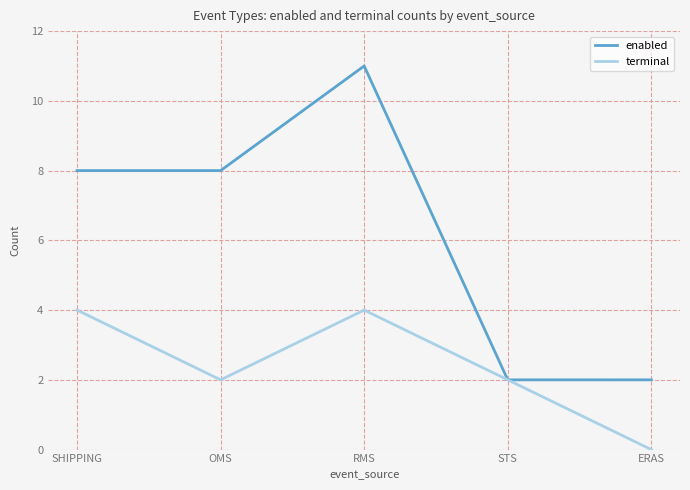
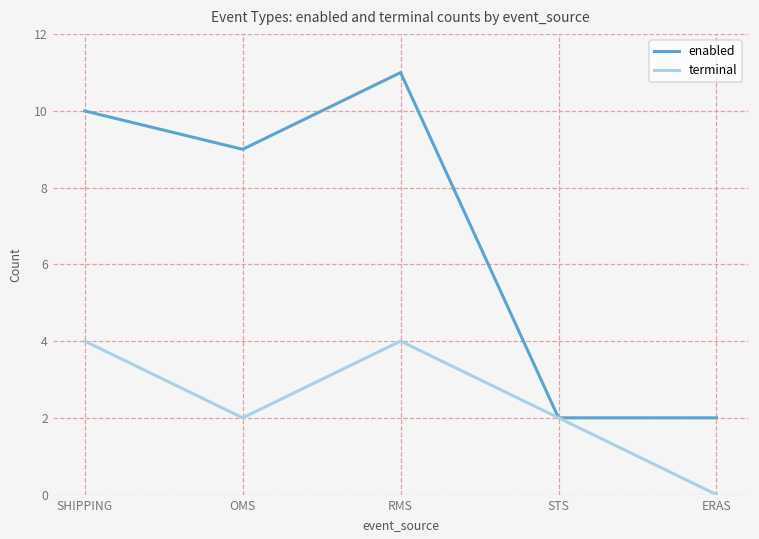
  {
    "enabled": {
-     "SHIPPING": 8,
-     "OMS": 8,
+     "SHIPPING": 10,
+     "OMS": 9,
      "RMS": 11,
      "ERAS": 2
    },
    "terminal": {
      "SHIPPING": 4,
      "OMS": 2,
      "RMS": 4,
      "ERAS": 0
    }
  }
